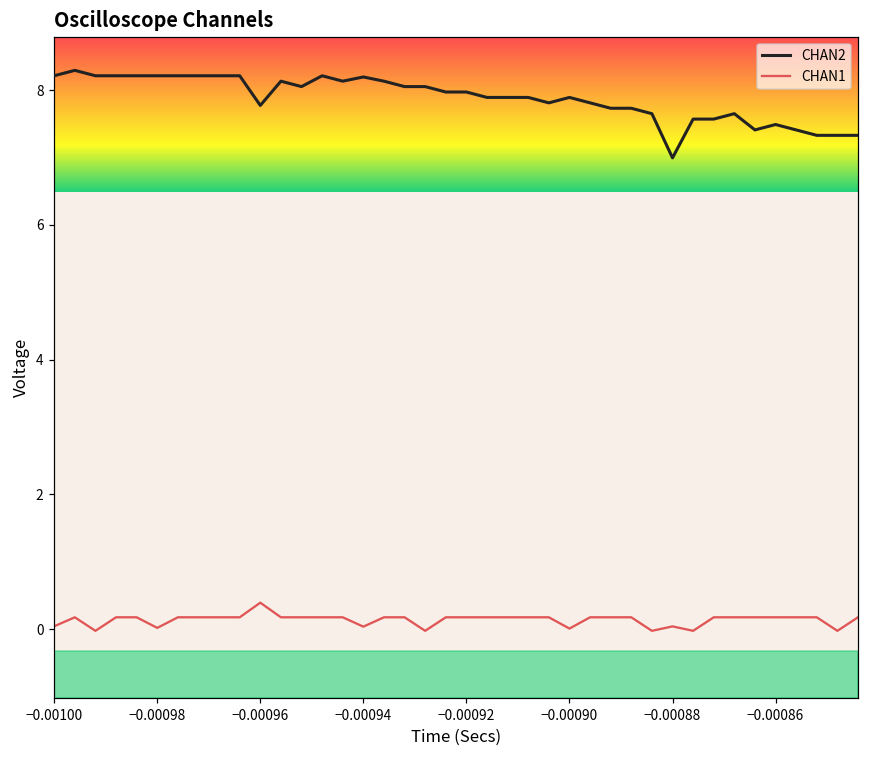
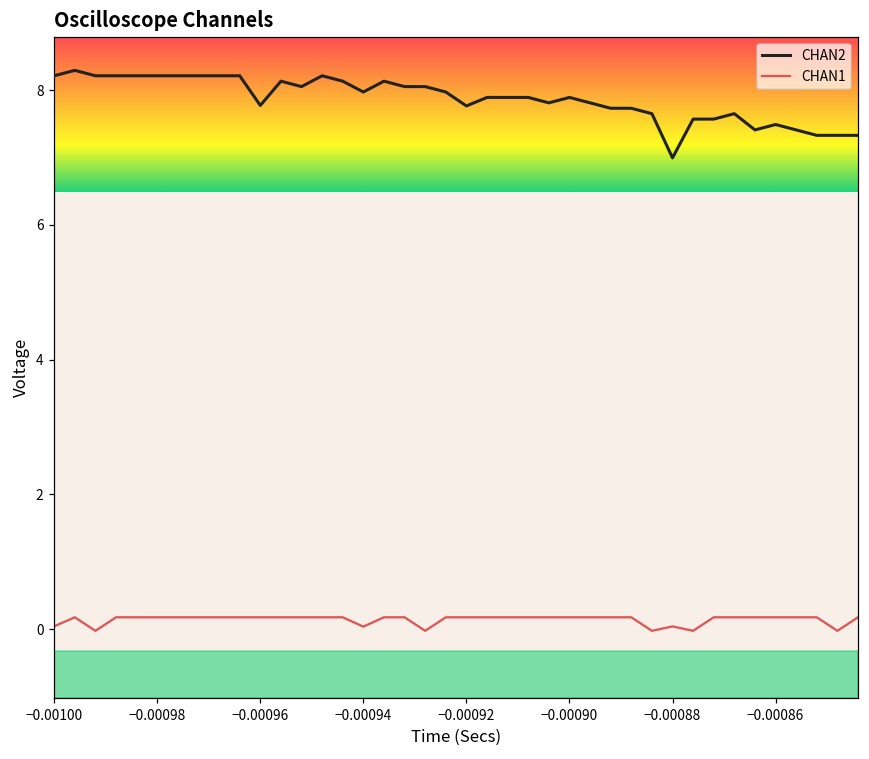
  {
    "CHAN2": {
      "−0.00100": 8.2,
      "−0.00098": 8.2,
      "−0.00096": 7.8,
-     "−0.00094": 8.2,
-     "−0.00092": 8.0,
+     "−0.00094": 8.0,
+     "−0.00092": 7.8,
      "−0.00090": 7.9,
      "−0.00088": 7.0,
      "−0.00086": 7.5
    },
    "CHAN1": {
      "−0.00100": 0.0,
-     "−0.00098": 0.0,
-     "−0.00096": 0.4,
+     "−0.00098": 0.2,
+     "−0.00096": 0.2,
      "−0.00094": 0.0,
      "−0.00092": 0.2,
-     "−0.00090": 0.0,
+     "−0.00090": 0.2,
      "−0.00088": 0.0,
      "−0.00086": 0.2
    }
  }
